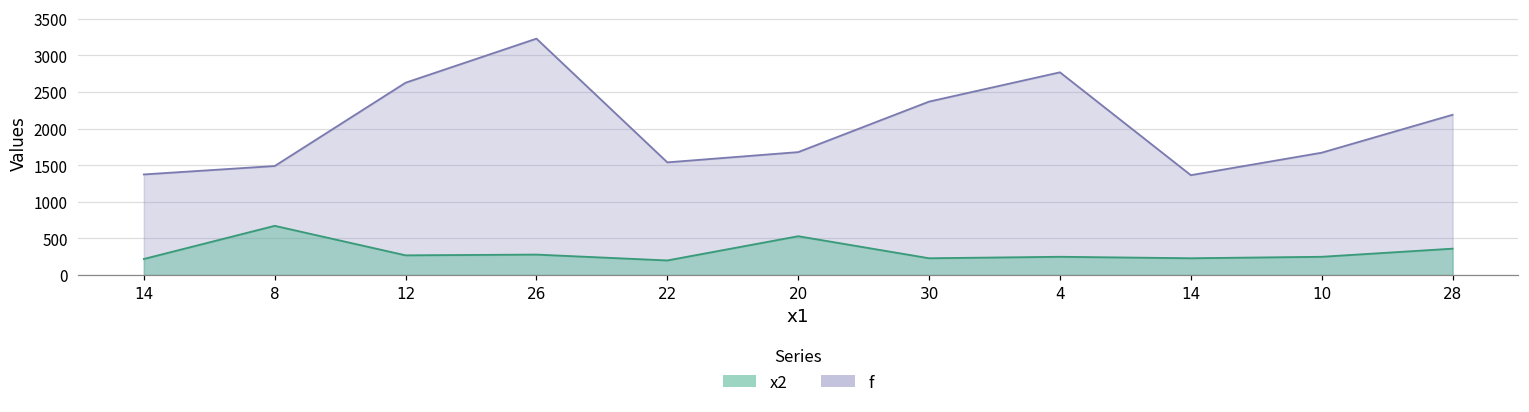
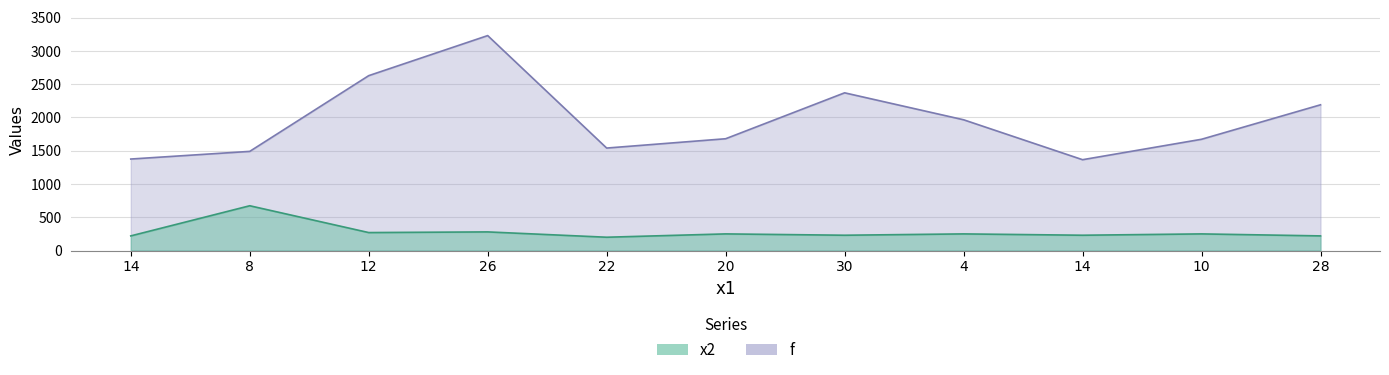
  {
    "f": {
      "8": 1500,
      "12": 2600,
      "26": 3200,
      "22": 1500,
      "20": 1700,
      "30": 2400,
-     "4": 2800,
+     "4": 2000,
      "10": 1700,
      "28": 2200
    },
    "x2": {
      "8": 700,
      "12": 300,
      "26": 300,
      "22": 200,
-     "20": 500,
+     "20": 300,
      "30": 200,
      "4": 300,
      "10": 300,
-     "28": 400
+     "28": 200
    }
  }
